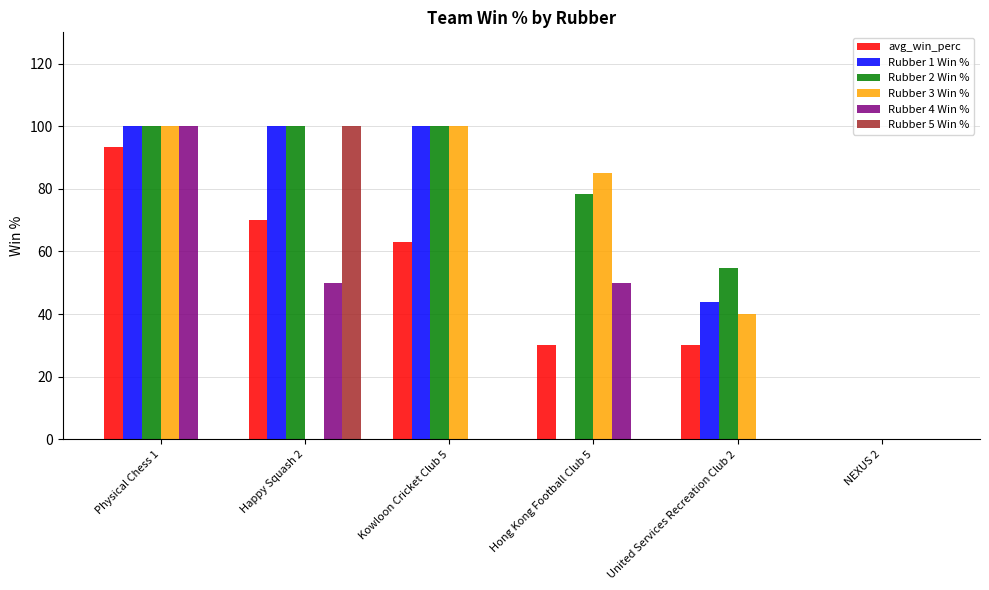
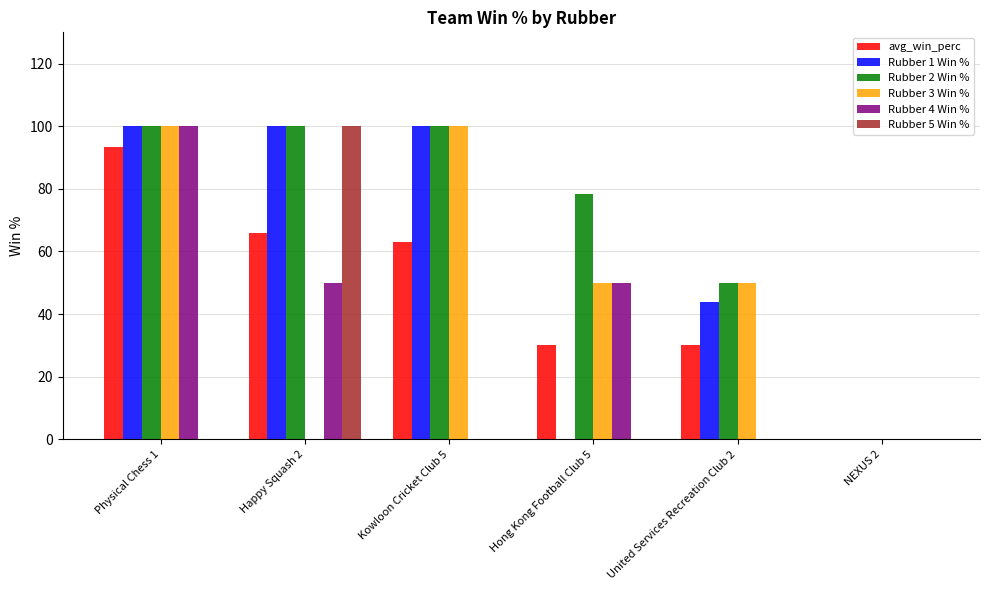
  {
    "avg_win_perc": {
      "Physical Chess 1": 93,
-     "Happy Squash 2": 70,
+     "Happy Squash 2": 66,
      "Kowloon Cricket Club 5": 63,
      "Hong Kong Football Club 5": 30,
      "United Services Recreation Club 2": 30,
      "NEXUS 2": 0
    },
    "Rubber 1 Win %": {
      "Physical Chess 1": 100,
      "Happy Squash 2": 100,
      "Kowloon Cricket Club 5": 100,
      "Hong Kong Football Club 5": 0,
      "United Services Recreation Club 2": 44,
      "NEXUS 2": 0
    },
    "Rubber 2 Win %": {
      "Physical Chess 1": 100,
      "Happy Squash 2": 100,
      "Kowloon Cricket Club 5": 100,
      "Hong Kong Football Club 5": 78,
-     "United Services Recreation Club 2": 55,
+     "United Services Recreation Club 2": 50,
      "NEXUS 2": 0
    },
    "Rubber 3 Win %": {
      "Physical Chess 1": 100,
      "Happy Squash 2": 0,
      "Kowloon Cricket Club 5": 100,
-     "Hong Kong Football Club 5": 85,
-     "United Services Recreation Club 2": 40,
+     "Hong Kong Football Club 5": 50,
+     "United Services Recreation Club 2": 50,
      "NEXUS 2": 0
    },
    "Rubber 4 Win %": {
      "Physical Chess 1": 100,
      "Happy Squash 2": 50,
      "Kowloon Cricket Club 5": 0,
      "Hong Kong Football Club 5": 50,
      "United Services Recreation Club 2": 0,
      "NEXUS 2": 0
    },
    "Rubber 5 Win %": {
      "Physical Chess 1": 0,
      "Happy Squash 2": 100,
      "Kowloon Cricket Club 5": 0,
      "Hong Kong Football Club 5": 0,
      "United Services Recreation Club 2": 0,
      "NEXUS 2": 0
    }
  }
